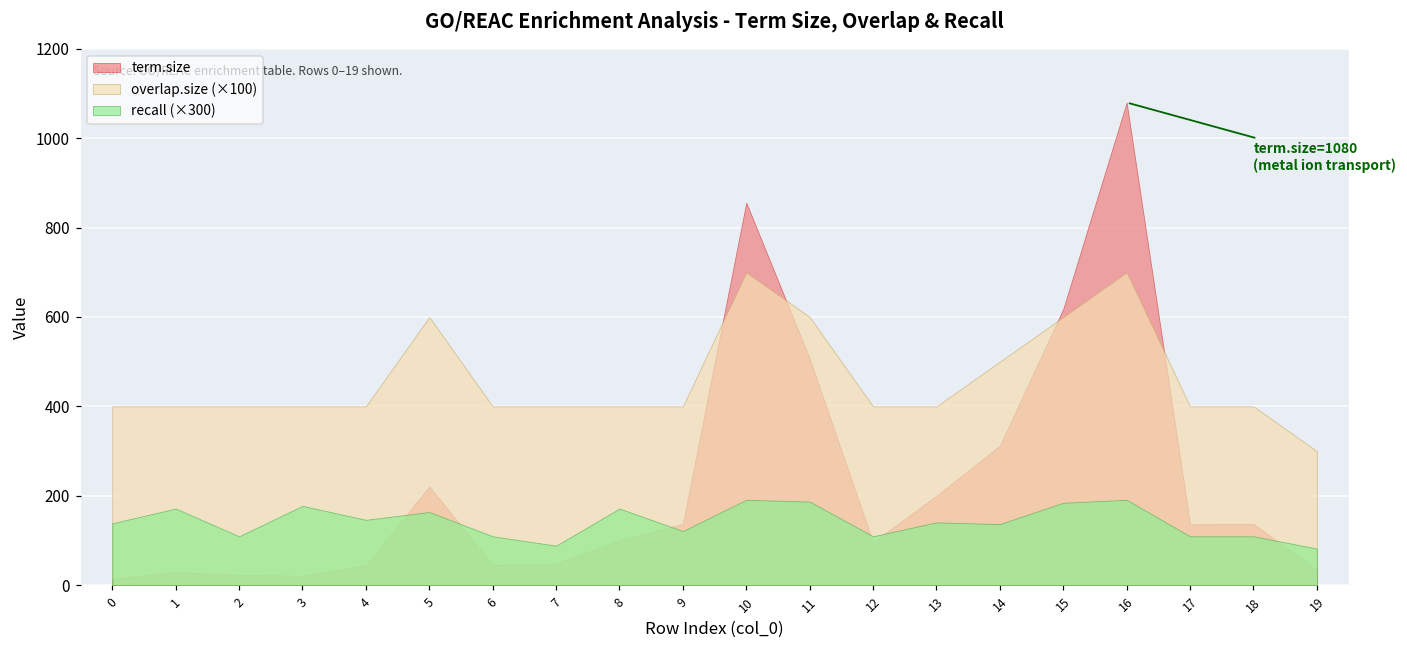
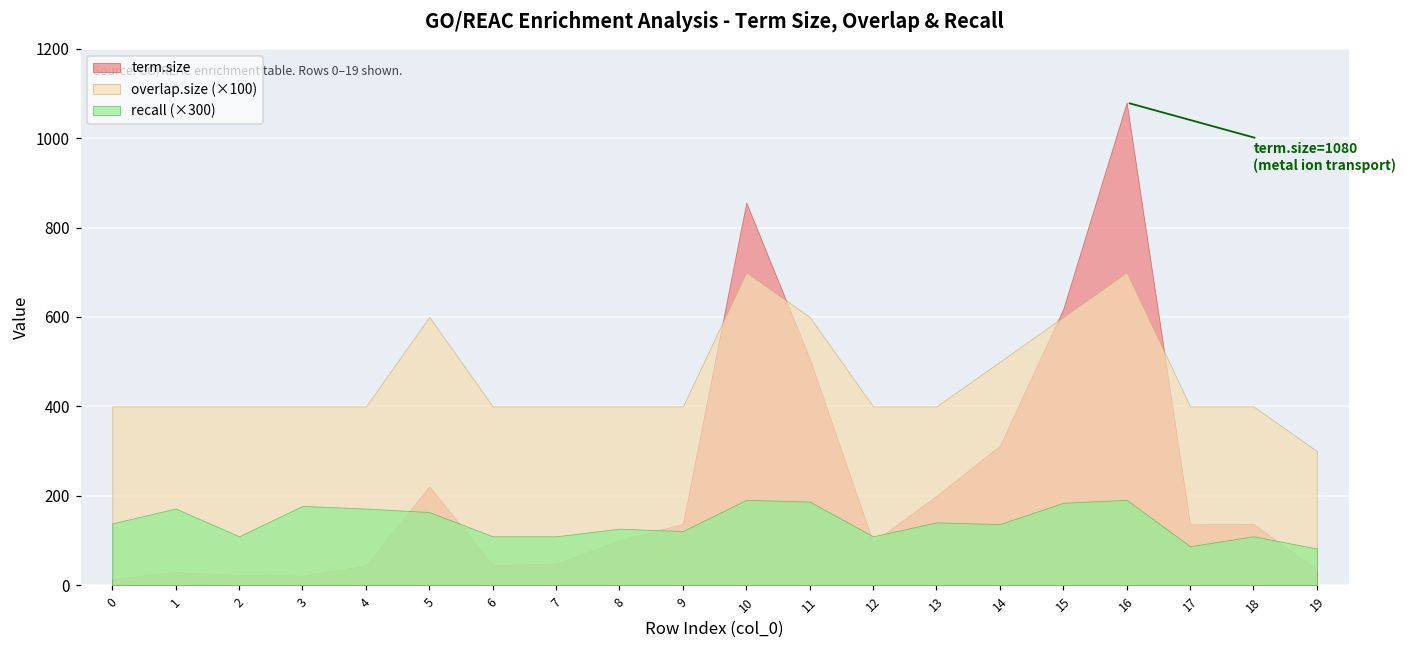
  {
    "term.size": {
      "16": 1080
    },
    "overlap.size (×100)": {
      "0": 400,
      "1": 400,
      "2": 400,
      "3": 400,
      "4": 400,
      "5": 600,
      "6": 400,
      "7": 400,
      "8": 400,
      "9": 400,
      "10": 700,
      "11": 600,
      "12": 400,
      "13": 400,
      "14": 500,
      "15": 600,
      "16": 700,
      "17": 400,
      "18": 400,
      "19": 300
    },
    "recall (×300)": {
      "0": 140,
      "1": 170,
      "2": 110,
      "3": 180,
-     "4": 150,
+     "4": 170,
      "5": 160,
      "6": 110,
-     "7": 90,
-     "8": 170,
+     "7": 110,
+     "8": 130,
      "9": 120,
      "10": 190,
      "11": 190,
      "12": 110,
      "13": 140,
      "14": 140,
      "15": 180,
      "16": 190,
-     "17": 110,
+     "17": 90,
      "18": 110,
      "19": 80
    }
  }
